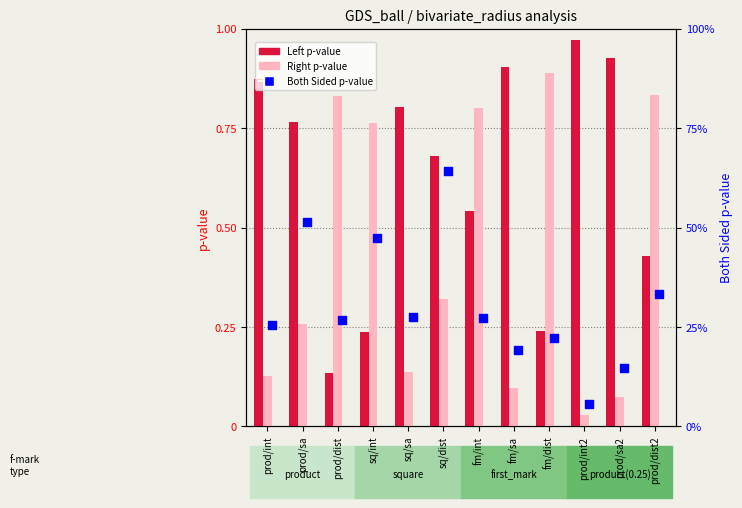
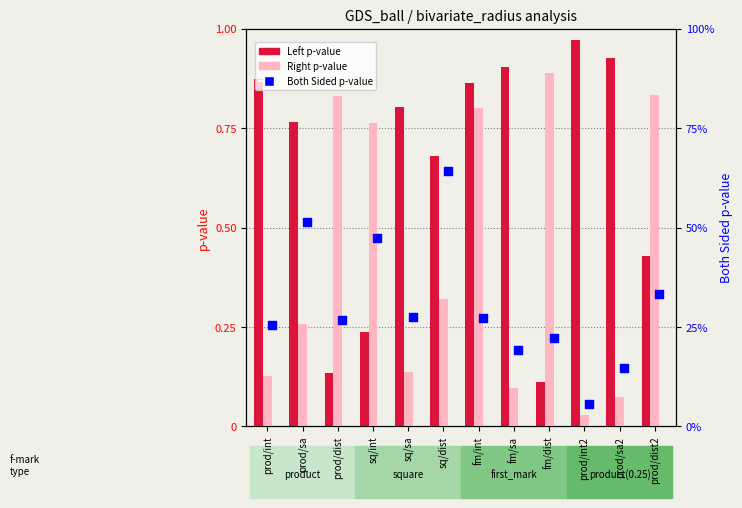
  {
    "Left p-value": {
      "prod/sa": 0.77,
      "prod/dist": 0.13,
      "sq/int": 0.24,
      "sq/sa": 0.80,
      "sq/dist": 0.68,
-     "fm/int": 0.54,
+     "fm/int": 0.86,
      "fm/sa": 0.90,
-     "fm/dist": 0.24,
+     "fm/dist": 0.11,
      "prod/int2": 0.97,
      "prod/sa2": 0.93,
      "prod/dist2": 0.43
    },
    "Right p-value": {
      "prod/int": 0.13,
      "prod/sa": 0.26,
      "prod/dist": 0.83,
      "sq/int": 0.76,
      "sq/sa": 0.14,
      "sq/dist": 0.32,
      "fm/int": 0.80,
      "fm/sa": 0.10,
      "fm/dist": 0.89,
      "prod/int2": 0.03,
      "prod/sa2": 0.07,
      "prod/dist2": 0.83
    }
  }
